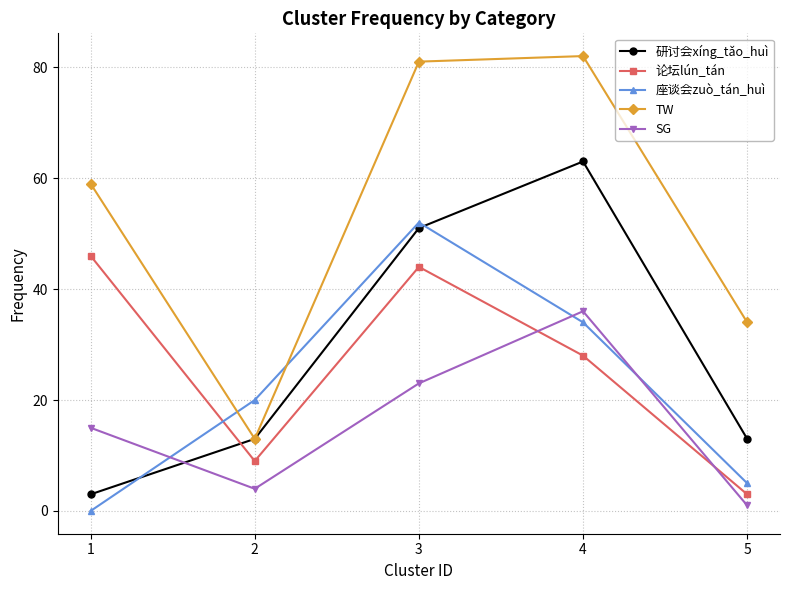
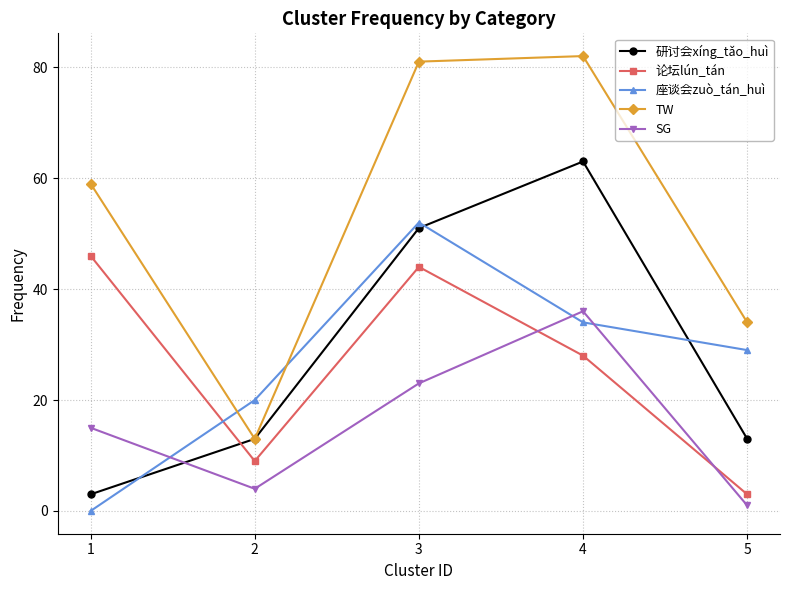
  {
    "研讨会xíng_tǎo_huì": {
      "1": 3,
      "3": 51,
      "4": 63,
      "5": 13
    },
    "论坛lún_tán": {
      "1": 46,
      "2": 9,
      "3": 44,
      "4": 28,
      "5": 3
    },
    "座谈会zuò_tán_huì": {
      "1": 0,
      "2": 20,
      "3": 52,
      "4": 34,
-     "5": 5
+     "5": 29
    },
    "TW": {
      "1": 59,
      "3": 81,
      "4": 82,
      "5": 34
    },
    "SG": {
      "1": 15,
      "2": 4,
      "3": 23,
      "4": 36,
      "5": 1
    }
  }
